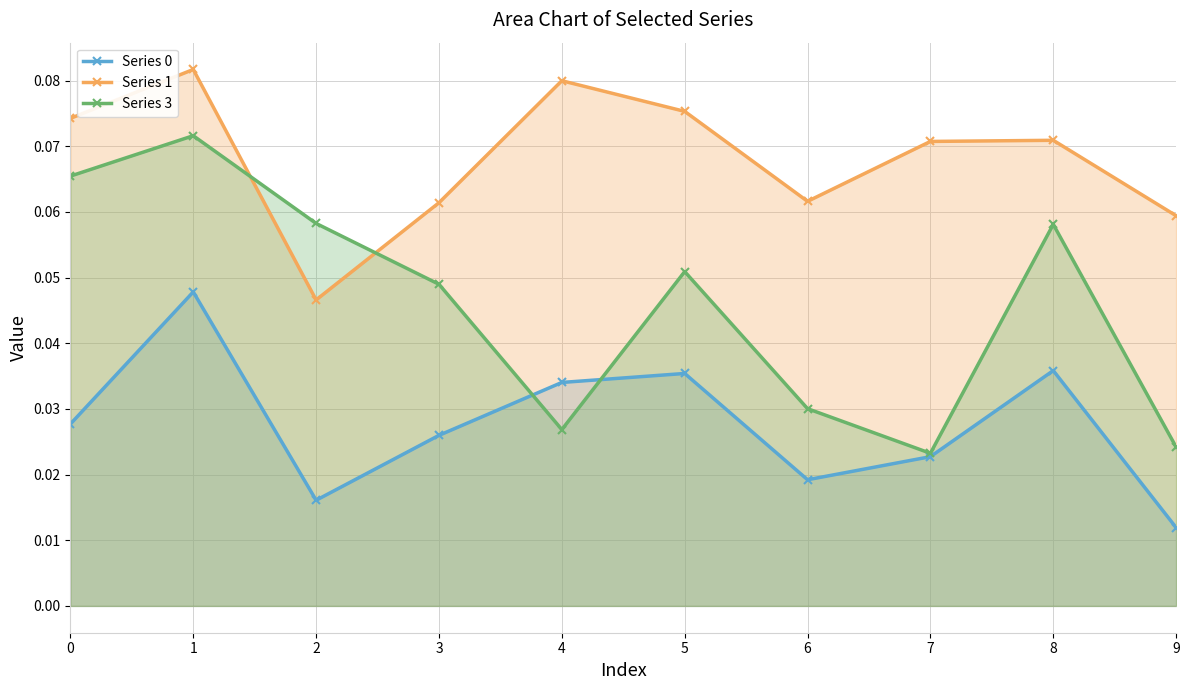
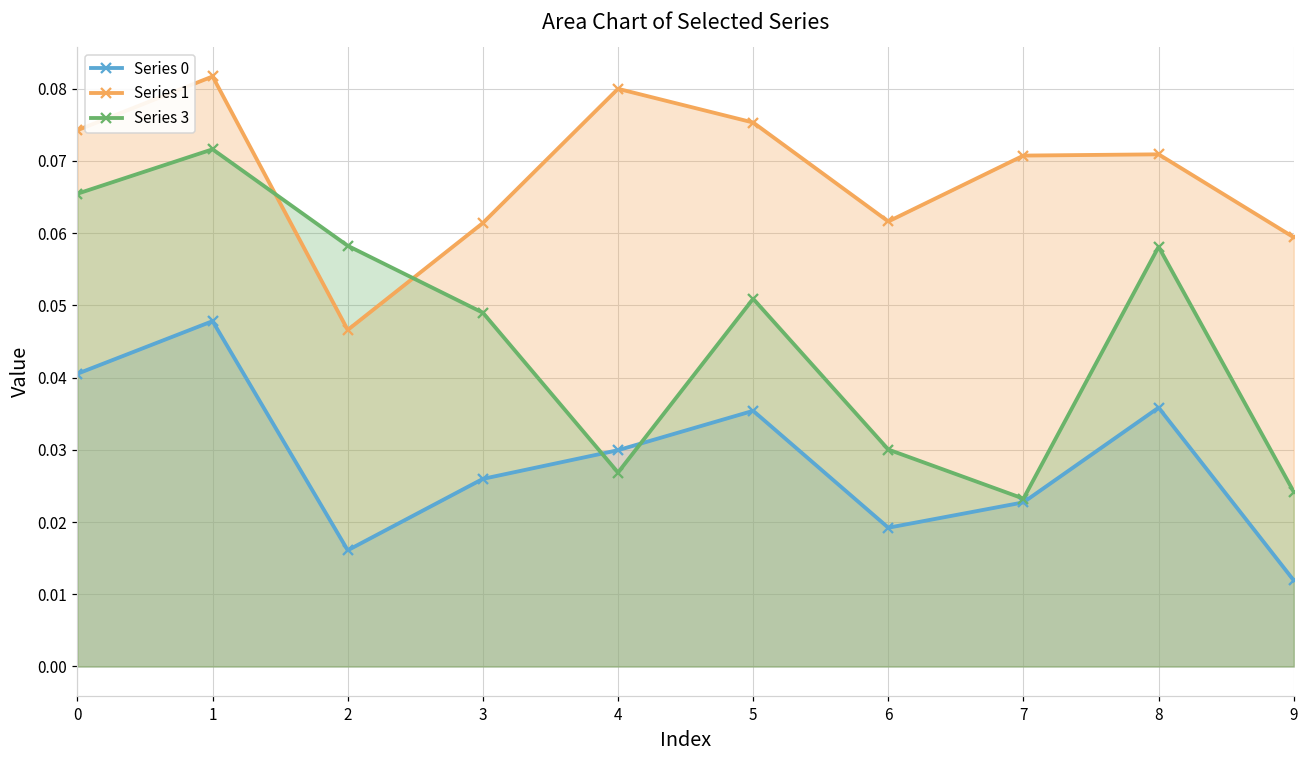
  {
    "Series 0": {
-     "0": 0.028,
+     "0": 0.041,
      "1": 0.048,
      "2": 0.016,
      "3": 0.026,
-     "4": 0.034,
+     "4": 0.030,
      "5": 0.035,
      "6": 0.019,
      "7": 0.023,
      "8": 0.036,
      "9": 0.012
    },
    "Series 1": {
      "0": 0.074,
      "1": 0.082,
      "2": 0.047,
      "3": 0.061,
      "4": 0.080,
      "5": 0.075,
      "6": 0.062,
      "7": 0.071,
      "8": 0.071,
      "9": 0.059
    },
    "Series 3": {
      "0": 0.065,
      "1": 0.072,
      "2": 0.058,
      "3": 0.049,
      "4": 0.027,
      "5": 0.051,
      "6": 0.030,
      "7": 0.023,
      "8": 0.058,
      "9": 0.024
    }
  }
